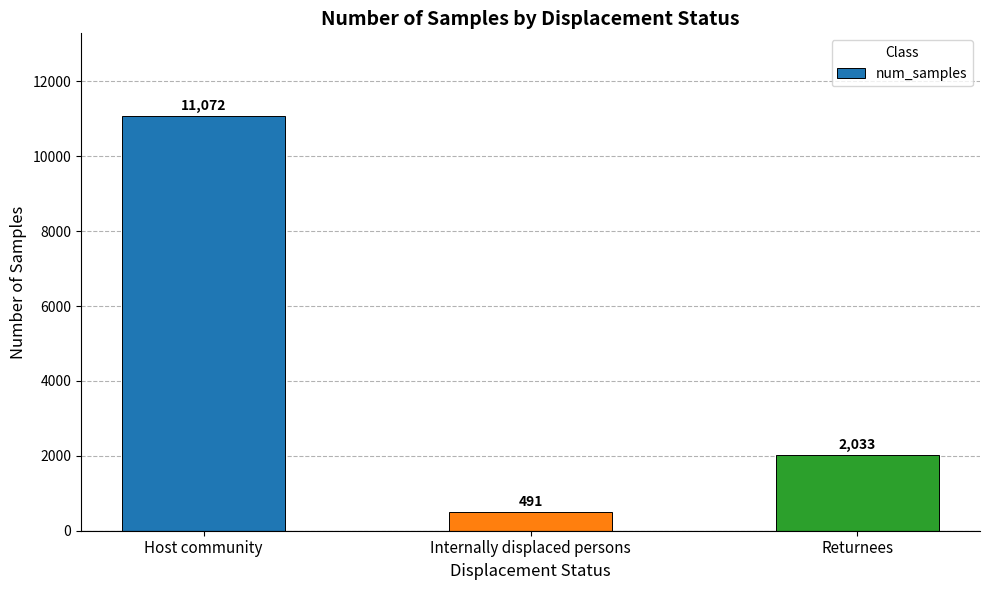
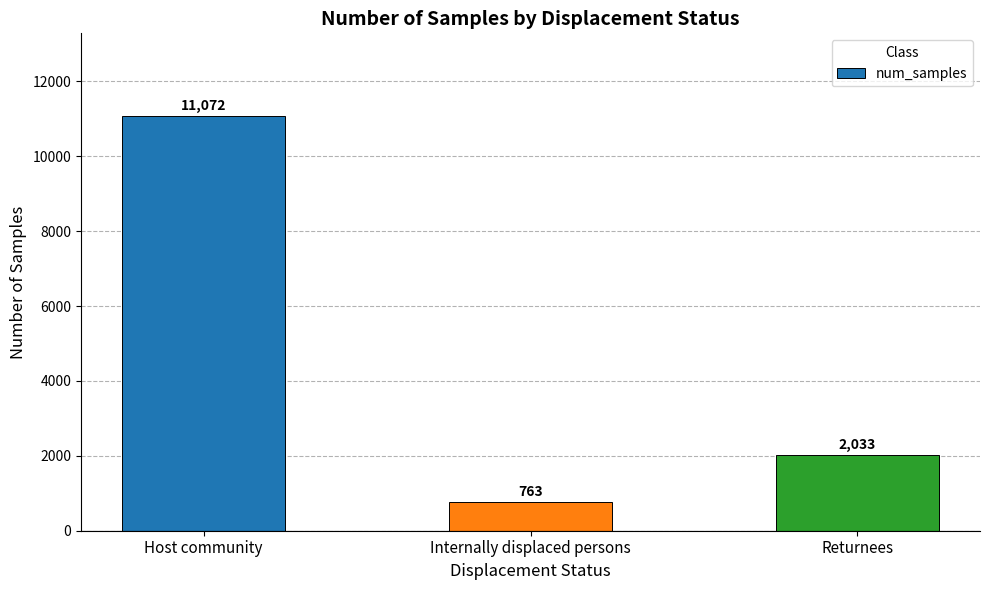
  {
    "Host community": "11,072",
-   "Internally displaced persons": "491",
+   "Internally displaced persons": "763",
    "Returnees": "2,033"
  }
